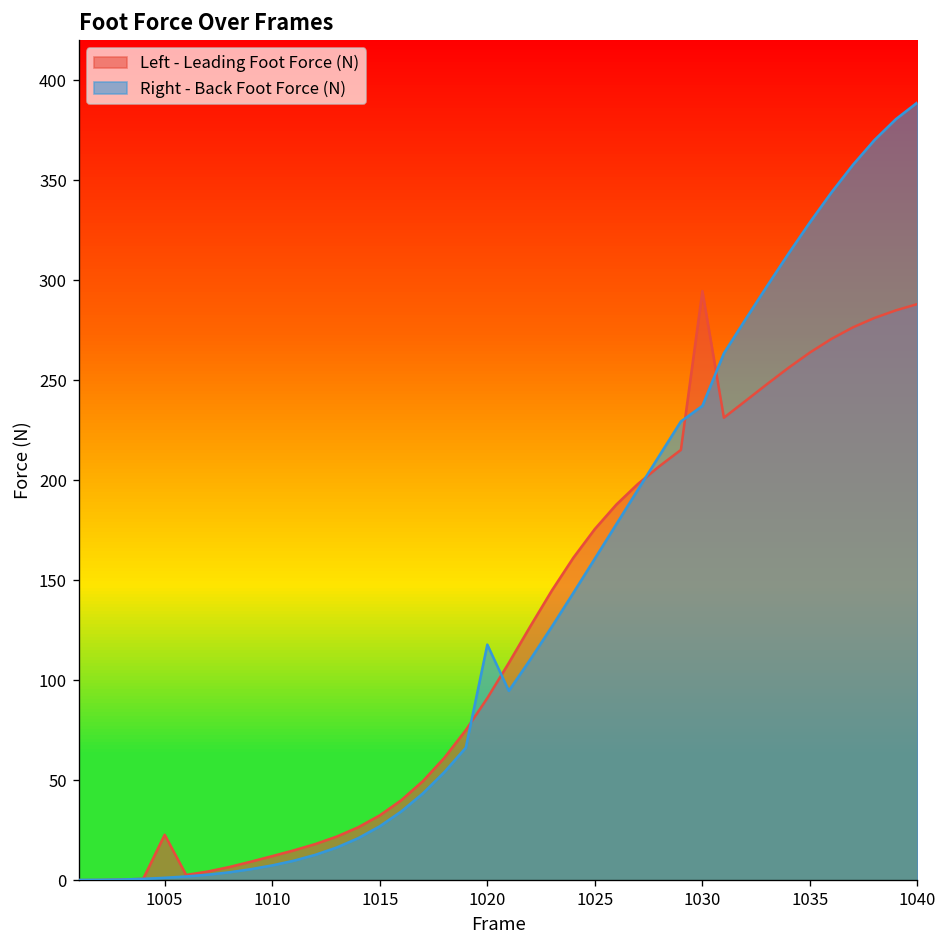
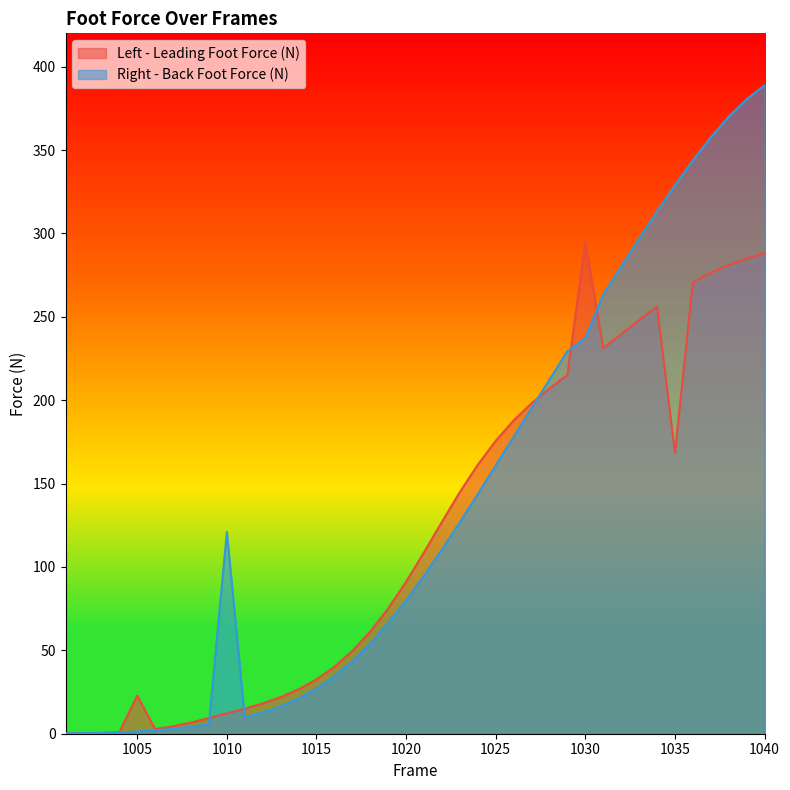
  {
    "Left - Leading Foot Force (N)": {
      "1005": 23,
      "1010": 12,
      "1015": 33,
      "1020": 91,
      "1025": 176,
      "1030": 295,
-     "1035": 264,
+     "1035": 168,
      "1040": 288
    },
    "Right - Back Foot Force (N)": {
      "1005": 1,
-     "1010": 8,
+     "1010": 121,
      "1015": 27,
-     "1020": 118,
+     "1020": 80,
      "1025": 161,
      "1030": 237,
      "1035": 329,
      "1040": 389
    }
  }
